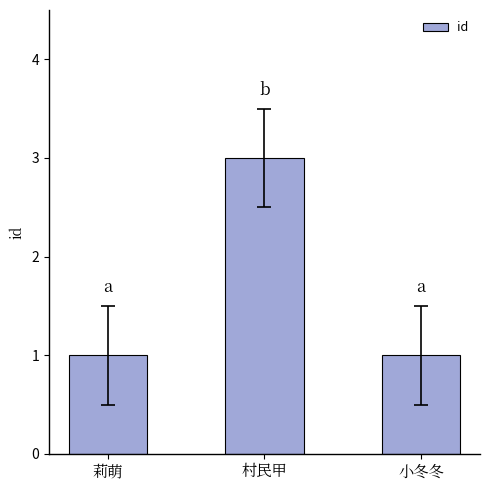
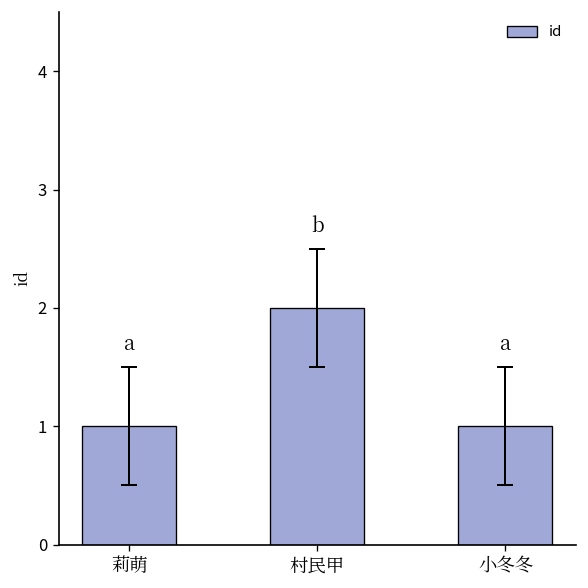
  {
    "id": {
      "莉萌": 1,
-     "村民甲": 3,
+     "村民甲": 2,
      "小冬冬": 1
    }
  }
